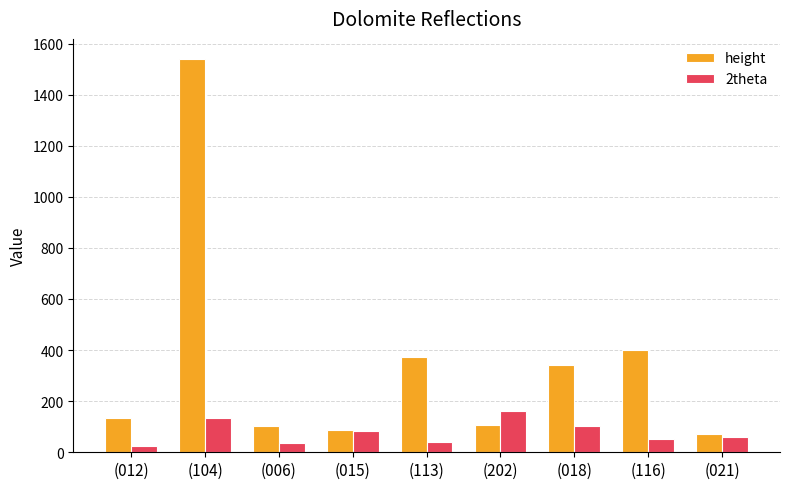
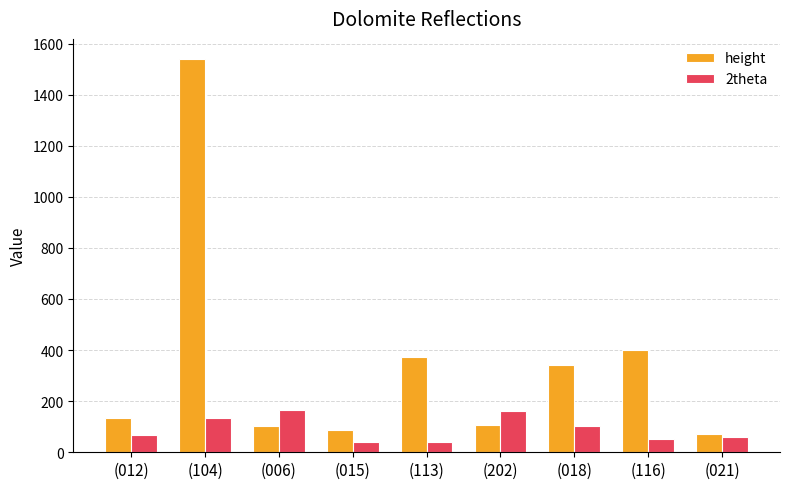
  {
    "height": {
      "(012)": 140,
      "(104)": 1540,
      "(006)": 100,
      "(015)": 90,
      "(113)": 370,
      "(202)": 110,
      "(018)": 340,
      "(116)": 400,
      "(021)": 70
    },
    "2theta": {
-     "(012)": 20,
+     "(012)": 70,
      "(104)": 130,
-     "(006)": 40,
-     "(015)": 80,
+     "(006)": 160,
+     "(015)": 40,
      "(113)": 40,
      "(202)": 160,
      "(018)": 100,
      "(116)": 50,
      "(021)": 60
    }
  }
